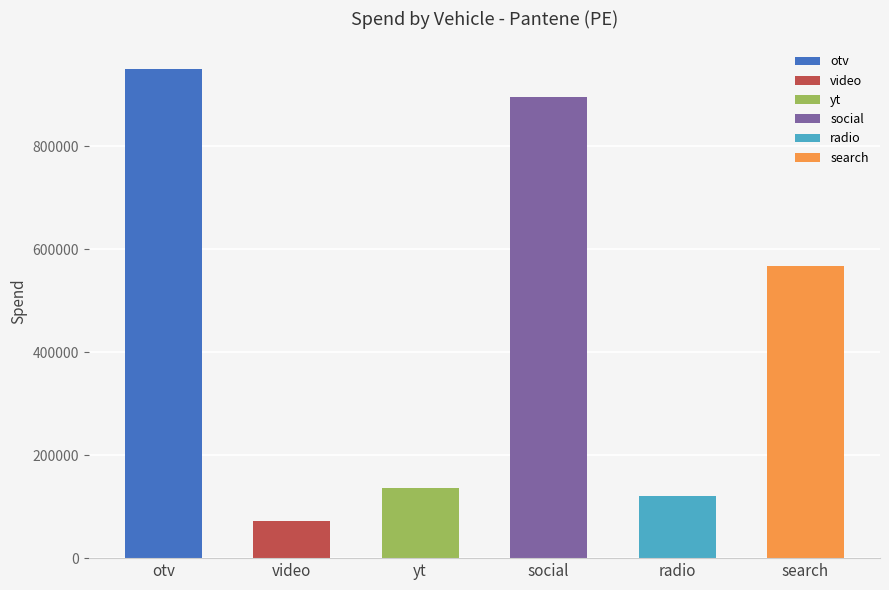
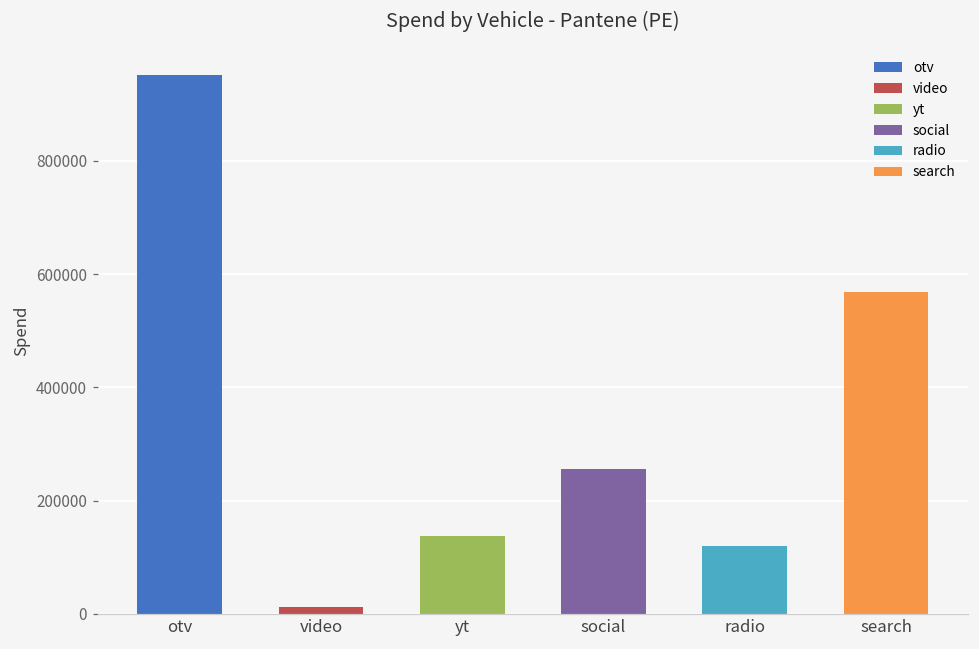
  {
    "otv": 950000,
-   "video": 70000,
+   "video": 10000,
    "yt": 140000,
-   "social": 900000,
+   "social": 260000,
    "radio": 120000,
    "search": 570000
  }
